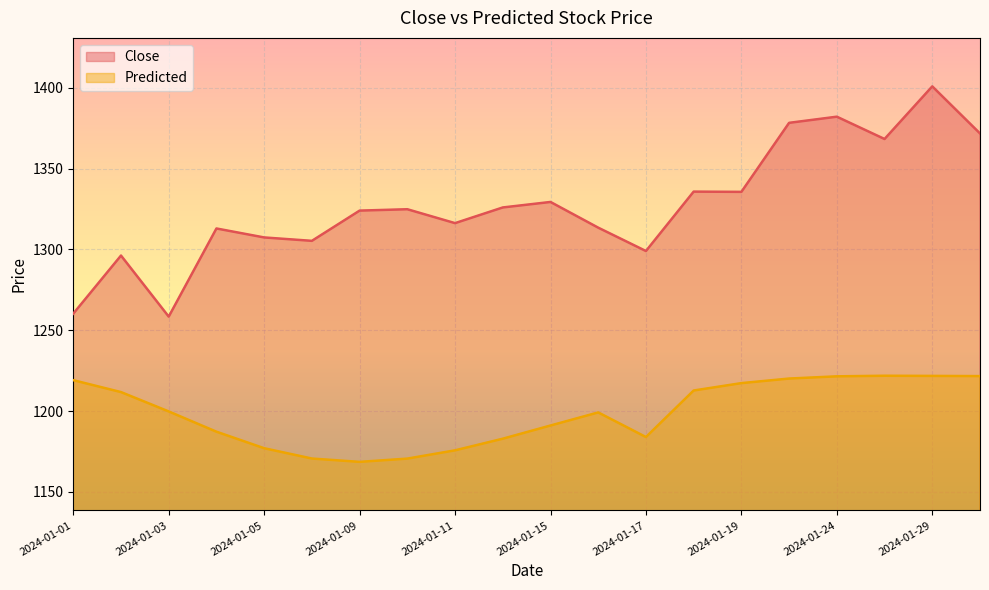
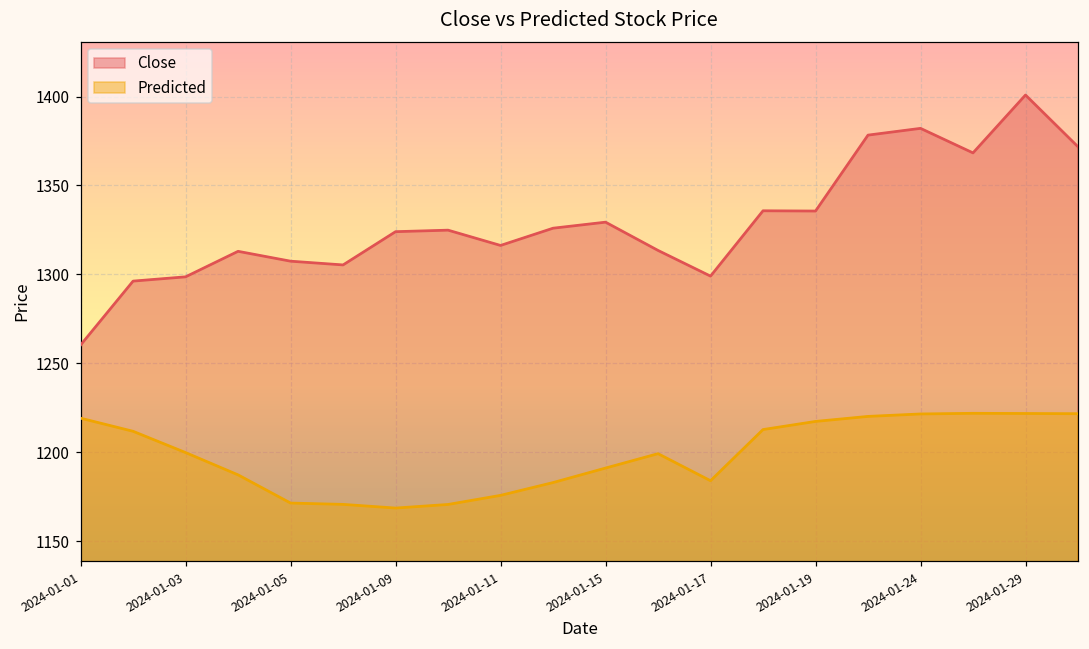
  {
    "Close": {
      "2024-01-01": 1260,
-     "2024-01-03": 1258,
+     "2024-01-03": 1299,
      "2024-01-05": 1307,
      "2024-01-09": 1324,
      "2024-01-11": 1316,
      "2024-01-15": 1329,
      "2024-01-17": 1299,
      "2024-01-19": 1336,
      "2024-01-24": 1382,
      "2024-01-29": 1401
    },
    "Predicted": {
      "2024-01-01": 1219,
      "2024-01-03": 1200,
-     "2024-01-05": 1177,
+     "2024-01-05": 1171,
      "2024-01-09": 1169,
      "2024-01-11": 1176,
      "2024-01-15": 1191,
      "2024-01-17": 1184,
      "2024-01-19": 1217,
      "2024-01-24": 1221,
      "2024-01-29": 1222
    }
  }
